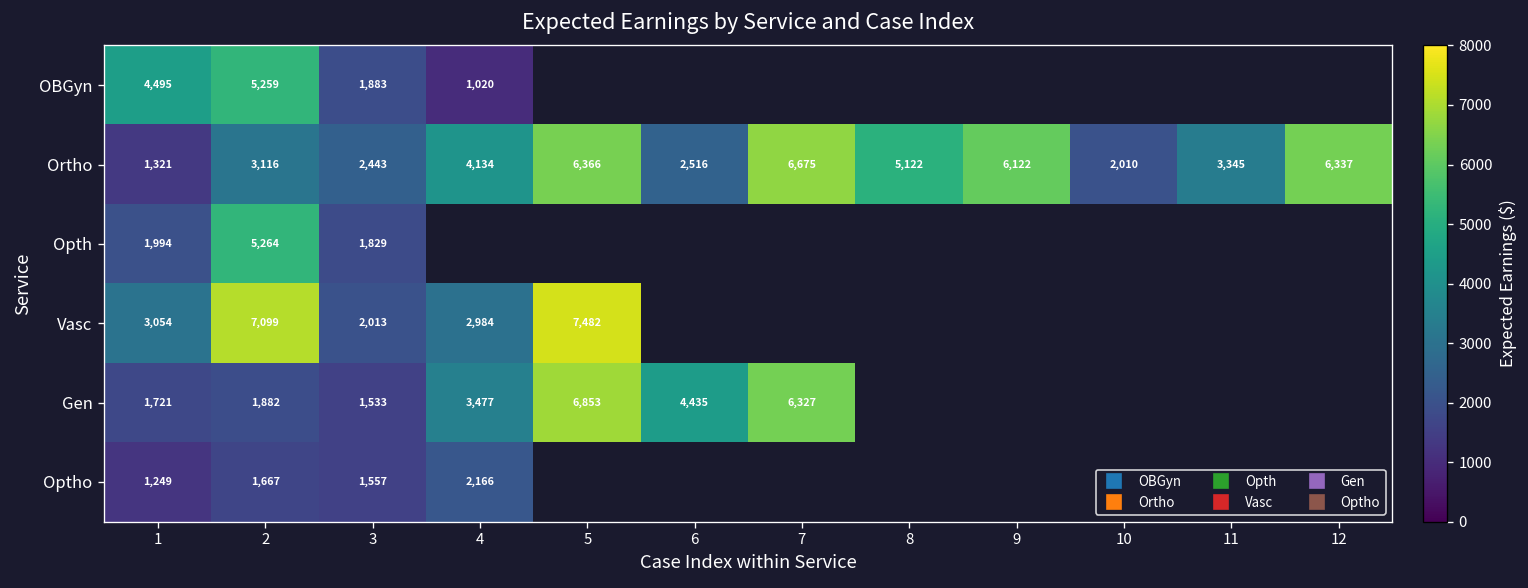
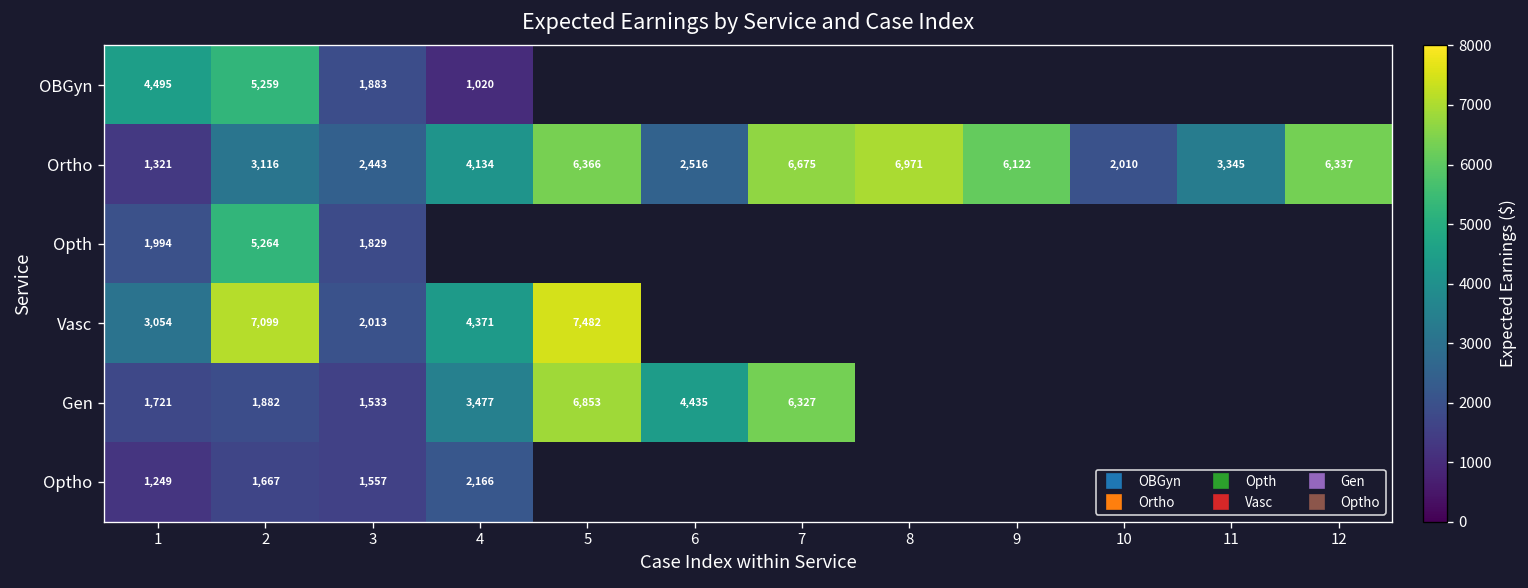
  {
    "OBGyn": {
      "1": "4,495",
      "2": "5,259",
      "3": "1,883",
      "4": "1,020"
    },
    "Ortho": {
      "1": "1,321",
      "2": "3,116",
      "3": "2,443",
      "4": "4,134",
      "5": "6,366",
      "6": "2,516",
      "7": "6,675",
-     "8": "5,122",
+     "8": "6,971",
      "9": "6,122",
      "10": "2,010",
      "11": "3,345",
      "12": "6,337"
    },
    "Opth": {
      "1": "1,994",
      "2": "5,264",
      "3": "1,829"
    },
    "Vasc": {
      "1": "3,054",
      "2": "7,099",
      "3": "2,013",
-     "4": "2,984",
+     "4": "4,371",
      "5": "7,482"
    },
    "Gen": {
      "1": "1,721",
      "2": "1,882",
      "3": "1,533",
      "4": "3,477",
      "5": "6,853",
      "6": "4,435",
      "7": "6,327"
    },
    "Optho": {
      "1": "1,249",
      "2": "1,667",
      "3": "1,557",
      "4": "2,166"
    }
  }
